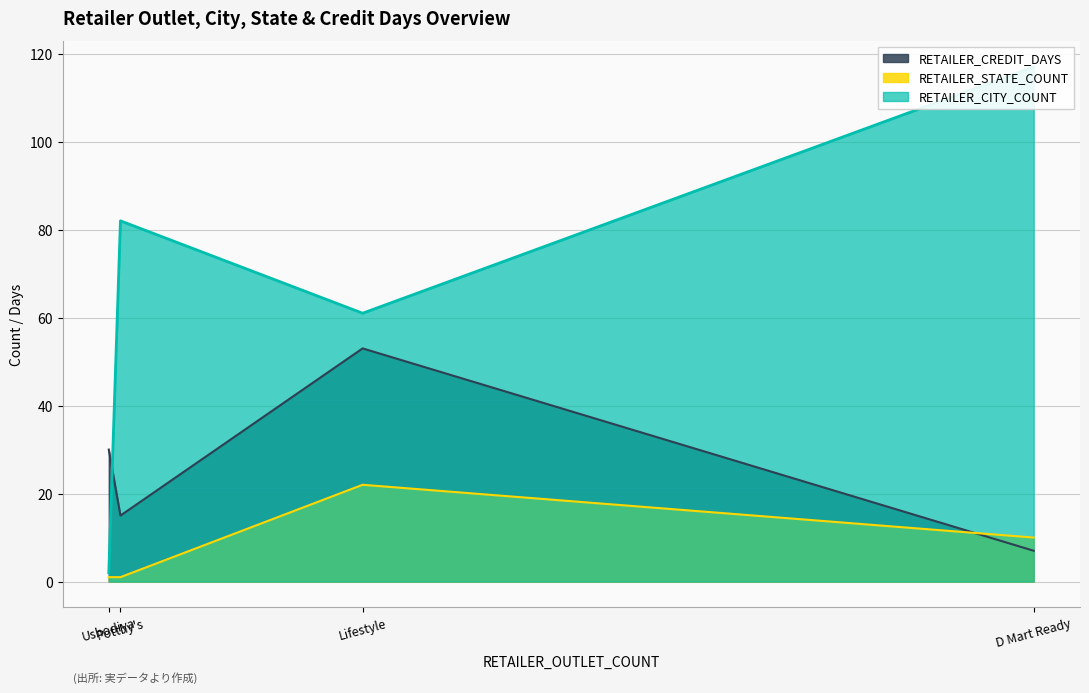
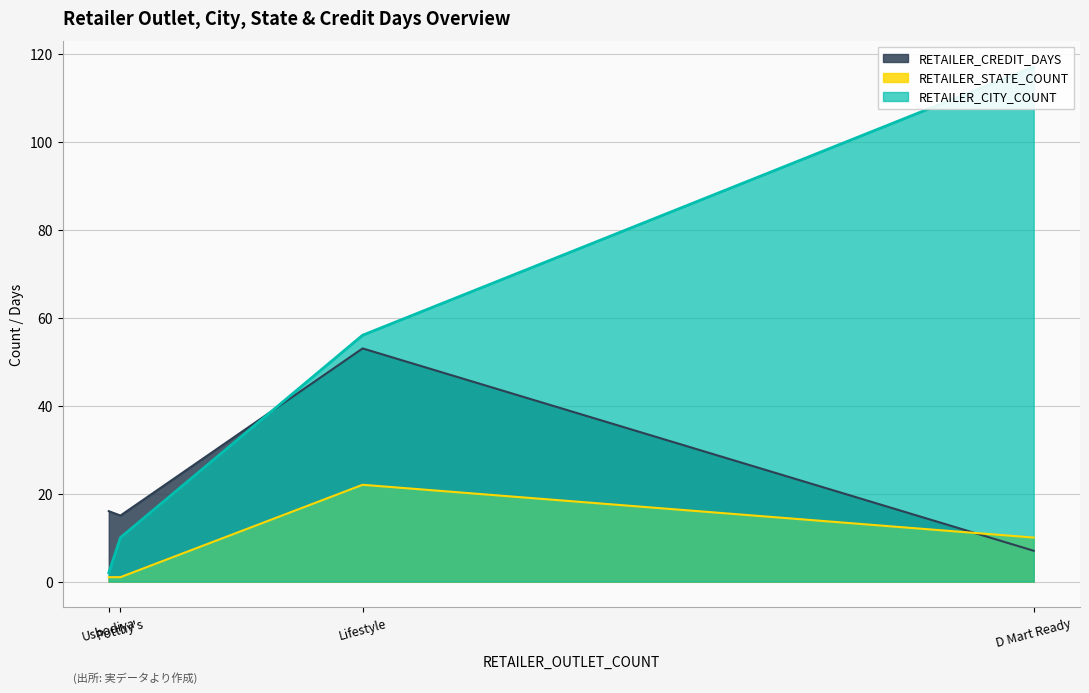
  {
    "RETAILER_CREDIT_DAYS": {
-     "Ushodiya": 30,
+     "Ushodiya": 16,
      "Potthy's": 15,
      "Lifestyle": 53,
      "D Mart Ready": 7
    },
    "RETAILER_STATE_COUNT": {
      "Ushodiya": 1,
      "Potthy's": 1,
      "Lifestyle": 22,
      "D Mart Ready": 10
    },
    "RETAILER_CITY_COUNT": {
      "Ushodiya": 2,
-     "Potthy's": 82,
-     "Lifestyle": 61
+     "Potthy's": 10,
+     "Lifestyle": 56
    }
  }
